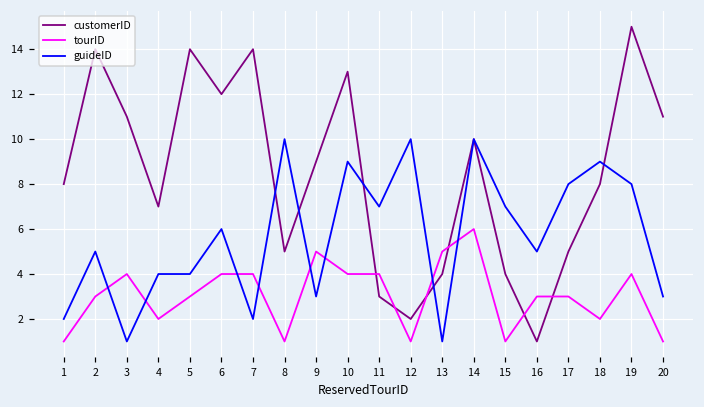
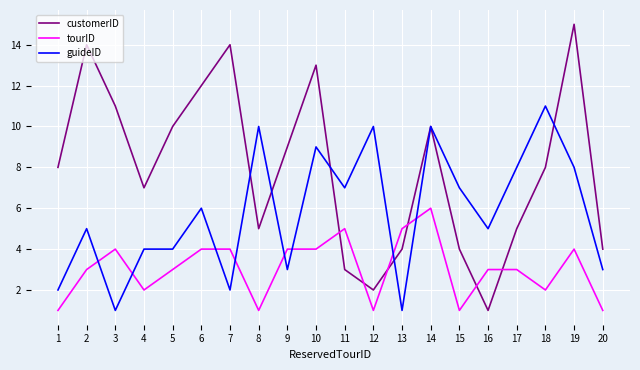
  {
    "customerID": {
      "1": 8,
      "3": 11,
      "4": 7,
-     "5": 14,
+     "5": 10,
      "6": 12,
      "7": 14,
      "8": 5,
      "9": 9,
      "10": 13,
      "11": 3,
      "12": 2,
      "13": 4,
      "15": 4,
      "16": 1,
      "17": 5,
      "18": 8,
      "19": 15,
-     "20": 11
+     "20": 4
    },
    "tourID": {
      "1": 1,
      "2": 3,
      "3": 4,
      "4": 2,
      "5": 3,
      "6": 4,
      "7": 4,
      "8": 1,
-     "9": 5,
+     "9": 4,
      "10": 4,
-     "11": 4,
+     "11": 5,
      "12": 1,
      "13": 5,
      "14": 6,
      "15": 1,
      "16": 3,
      "17": 3,
      "18": 2,
      "19": 4,
      "20": 1
    },
    "guideID": {
      "1": 2,
      "2": 5,
      "3": 1,
      "4": 4,
      "5": 4,
      "6": 6,
      "7": 2,
      "8": 10,
      "9": 3,
      "10": 9,
      "11": 7,
      "12": 10,
      "13": 1,
      "15": 7,
      "16": 5,
      "17": 8,
-     "18": 9,
+     "18": 11,
      "19": 8,
      "20": 3
    }
  }
